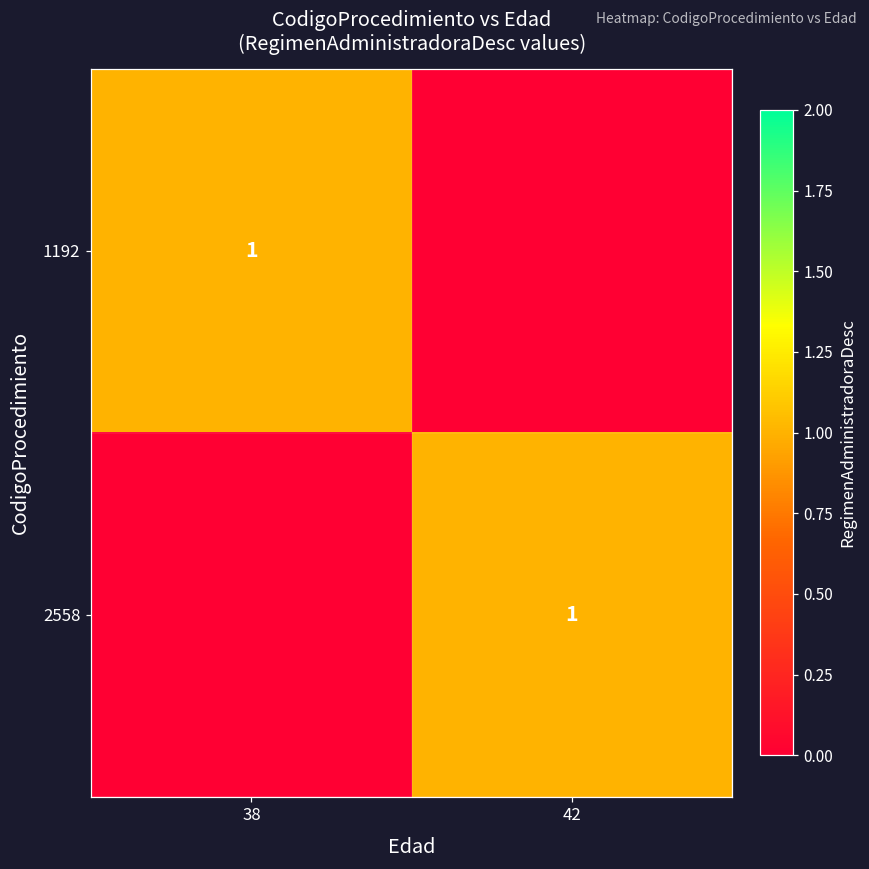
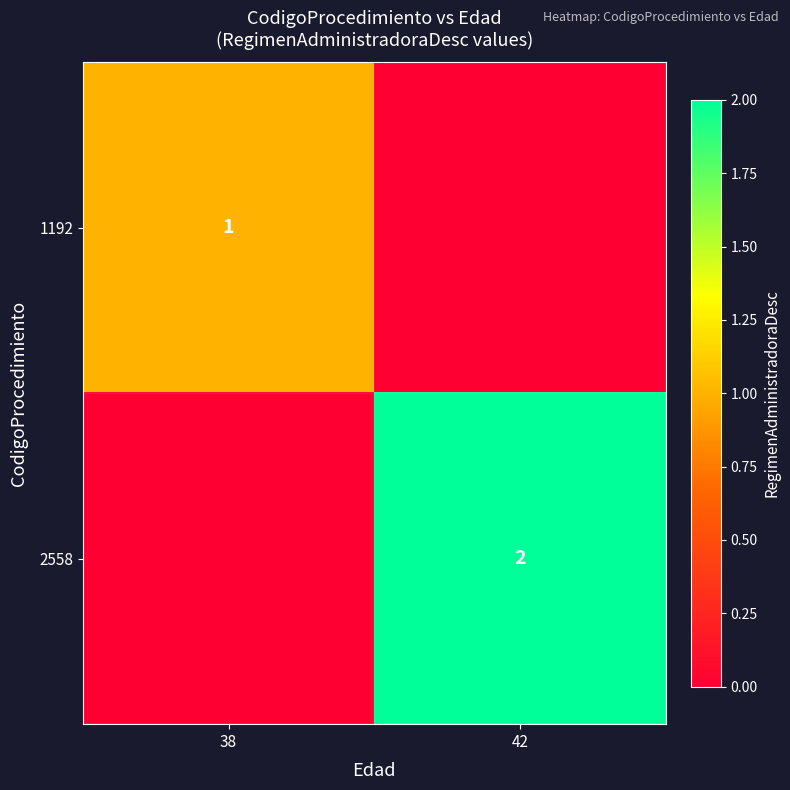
  {
    "1192": {
      "38": 1
    },
    "2558": {
-     "42": 1
+     "42": 2
    }
  }
